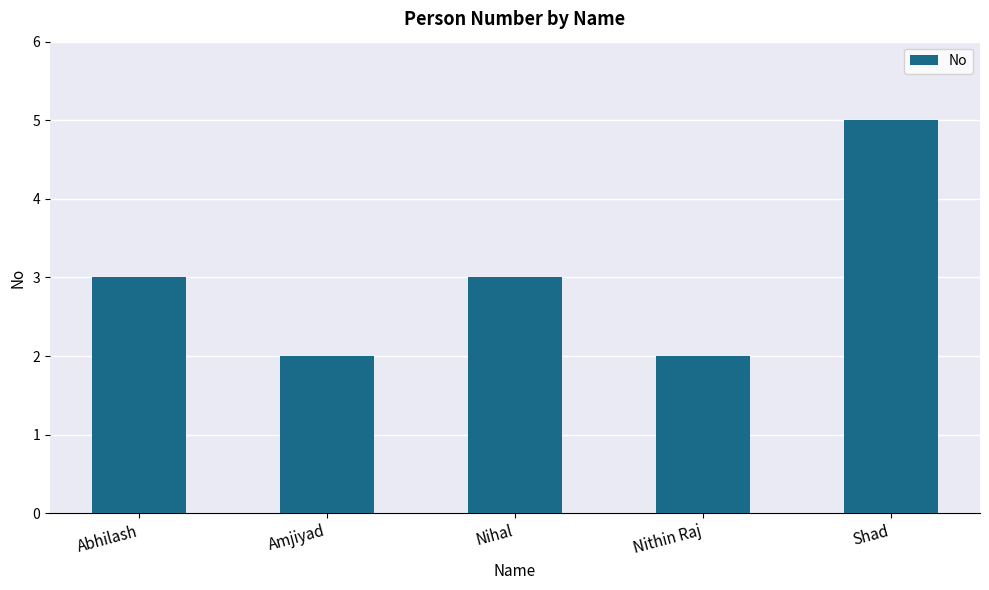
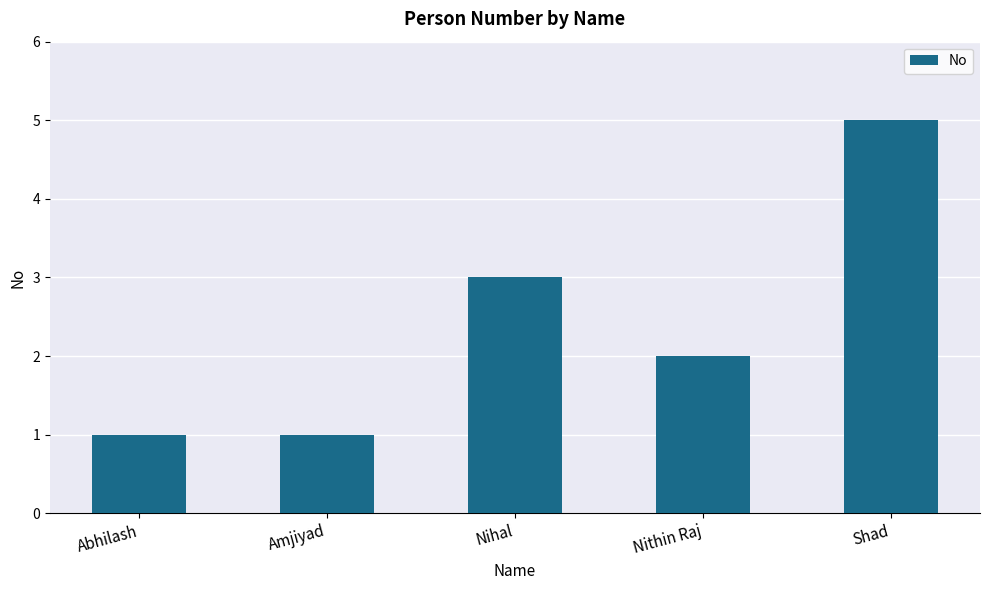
  {
-   "Abhilash": 3,
-   "Amjiyad": 2,
+   "Abhilash": 1,
+   "Amjiyad": 1,
    "Nihal": 3,
    "Nithin Raj": 2,
    "Shad": 5
  }
